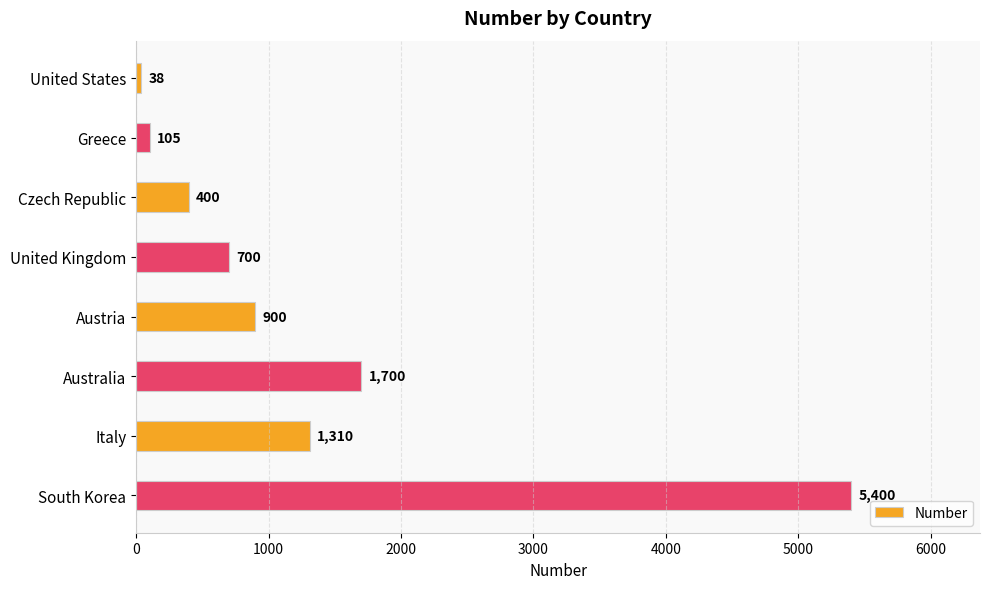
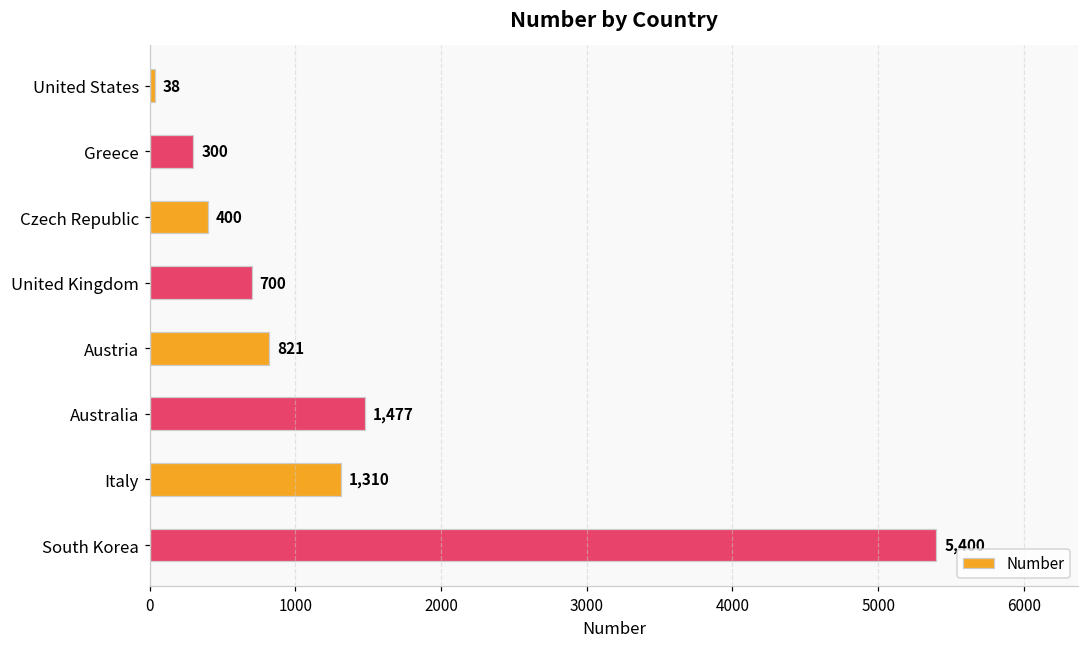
  {
    "United States": "38",
-   "Greece": "105",
+   "Greece": "300",
    "Czech Republic": "400",
    "United Kingdom": "700",
-   "Austria": "900",
-   "Australia": "1,700",
+   "Austria": "821",
+   "Australia": "1,477",
    "Italy": "1,310"
  }
